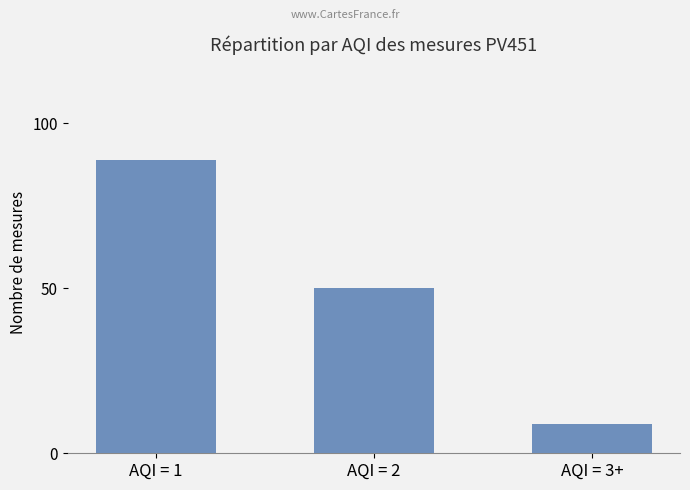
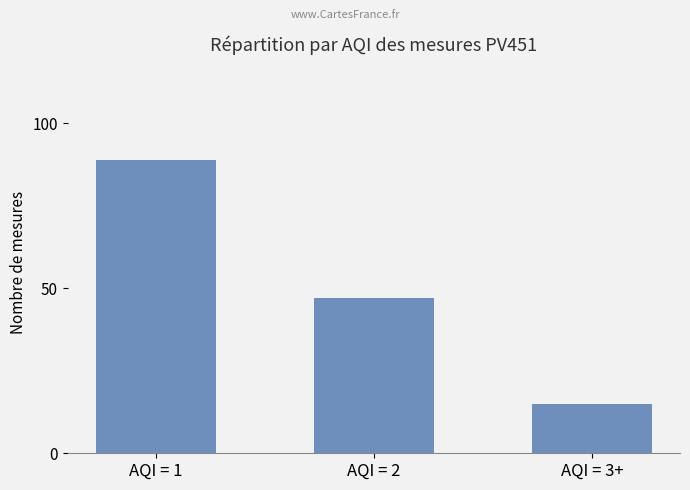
  {
    "AQI = 1": 89,
-   "AQI = 2": 50,
-   "AQI = 3+": 9
+   "AQI = 2": 47,
+   "AQI = 3+": 15
  }
